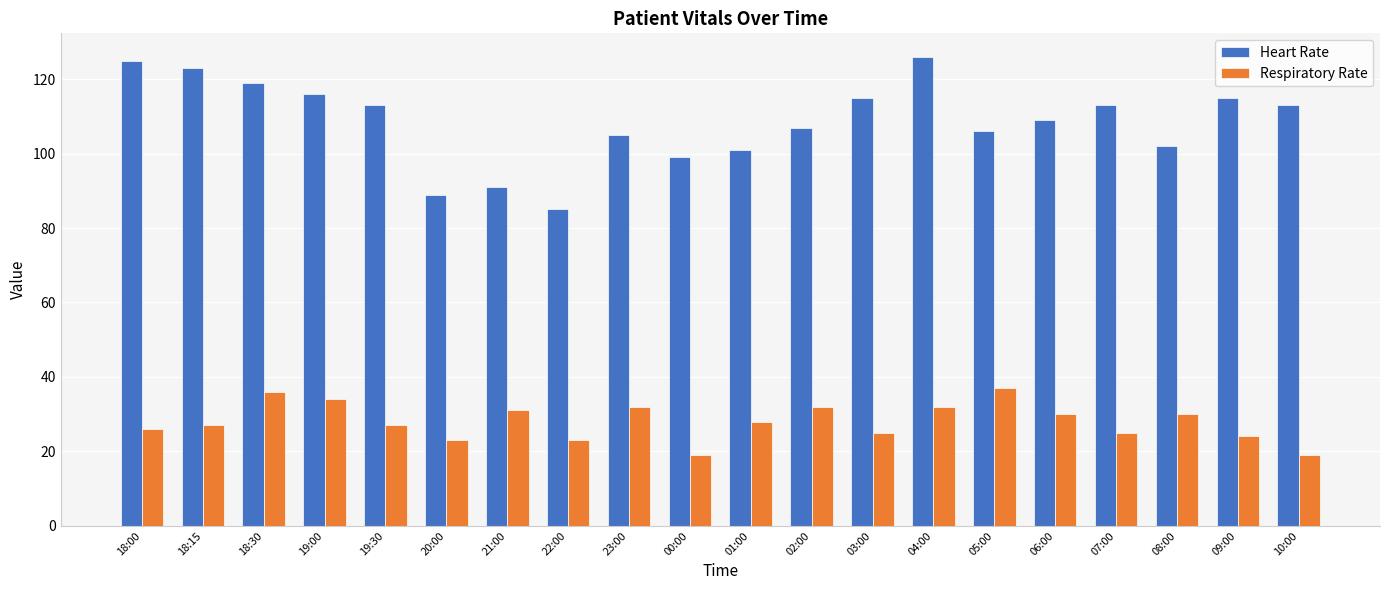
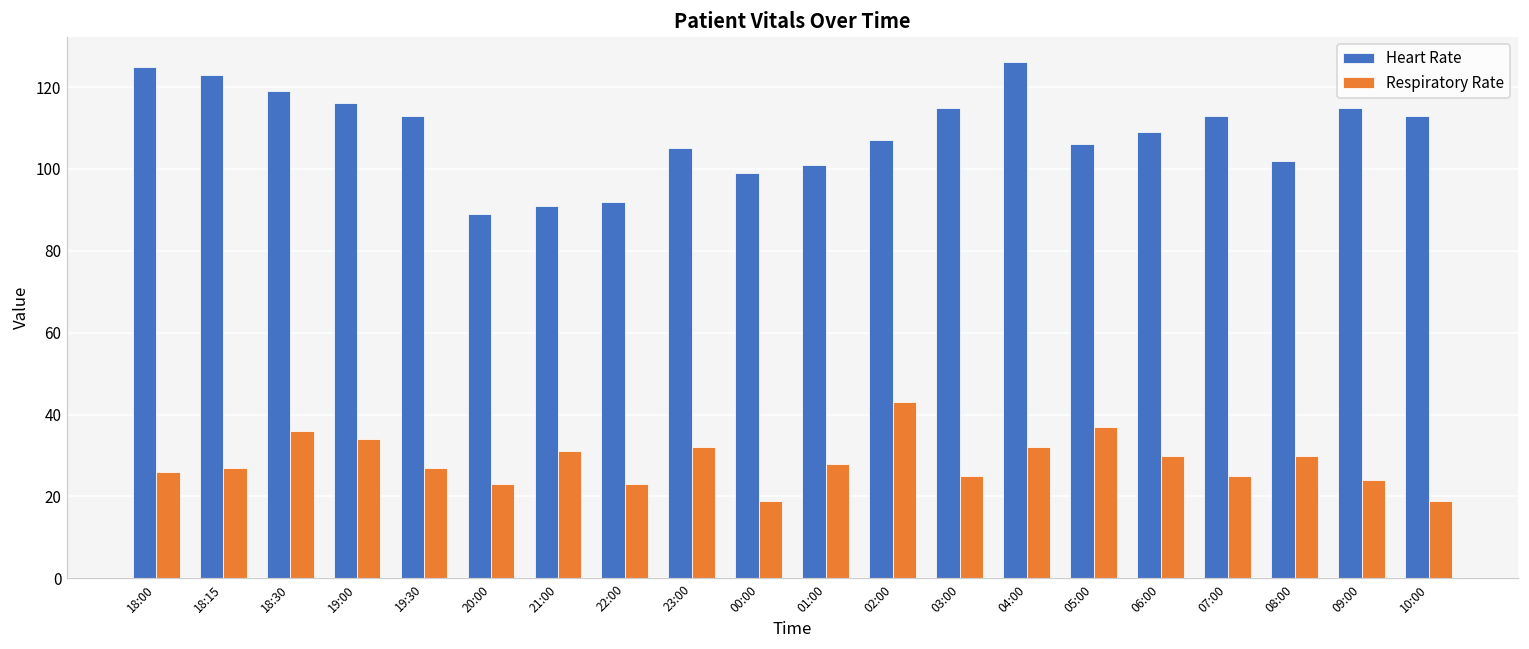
  {
    "Heart Rate": {
      "18:00": 125,
      "18:15": 123,
      "18:30": 119,
      "19:00": 116,
      "19:30": 113,
      "20:00": 89,
      "21:00": 91,
-     "22:00": 85,
+     "22:00": 92,
      "23:00": 105,
      "00:00": 99,
      "01:00": 101,
      "02:00": 107,
      "03:00": 115,
      "04:00": 126,
      "05:00": 106,
      "06:00": 109,
      "07:00": 113,
      "08:00": 102,
      "09:00": 115,
      "10:00": 113
    },
    "Respiratory Rate": {
      "18:00": 26,
      "18:15": 27,
      "18:30": 36,
      "19:00": 34,
      "19:30": 27,
      "20:00": 23,
      "21:00": 31,
      "22:00": 23,
      "23:00": 32,
      "00:00": 19,
      "01:00": 28,
-     "02:00": 32,
+     "02:00": 43,
      "03:00": 25,
      "04:00": 32,
      "05:00": 37,
      "06:00": 30,
      "07:00": 25,
      "08:00": 30,
      "09:00": 24,
      "10:00": 19
    }
  }
